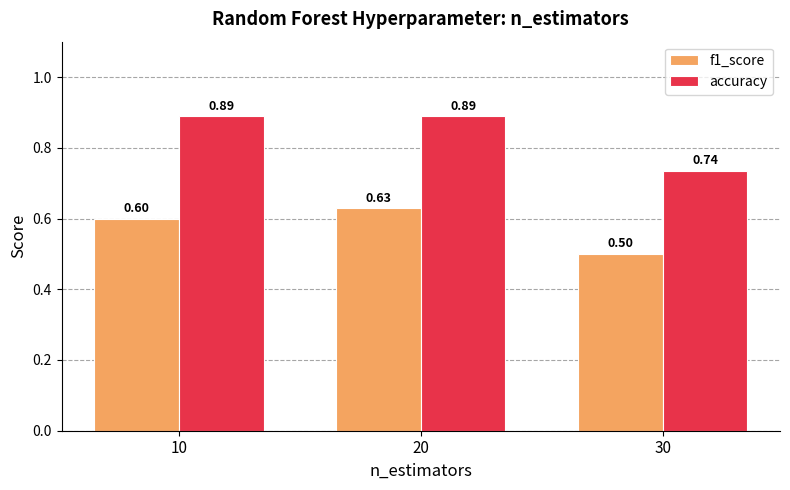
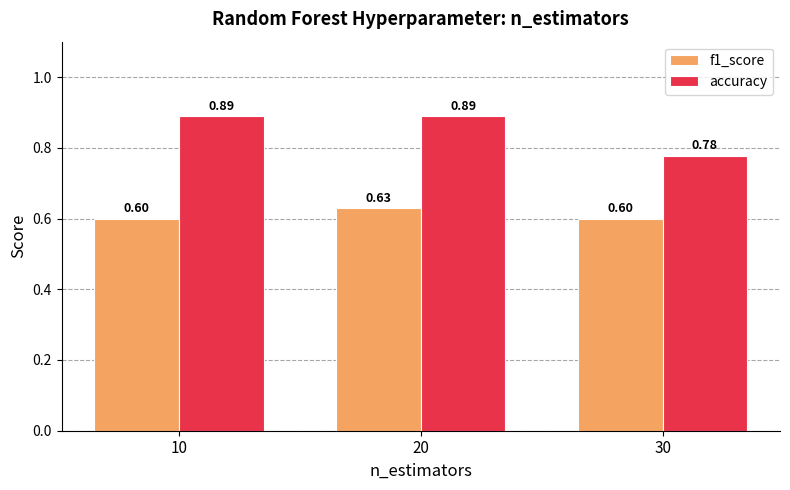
  {
    "f1_score": {
      "10": 0.60,
      "20": 0.63,
-     "30": 0.50
+     "30": 0.60
    },
    "accuracy": {
      "10": 0.89,
      "20": 0.89,
-     "30": 0.74
+     "30": 0.78
    }
  }
